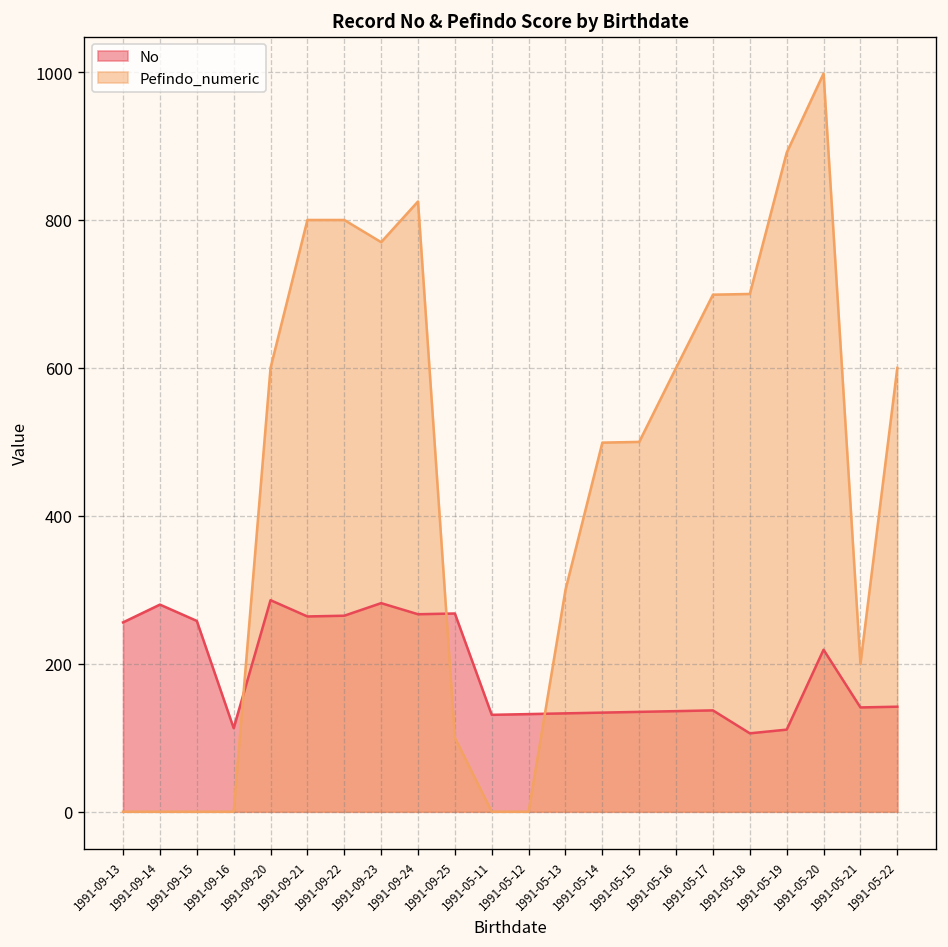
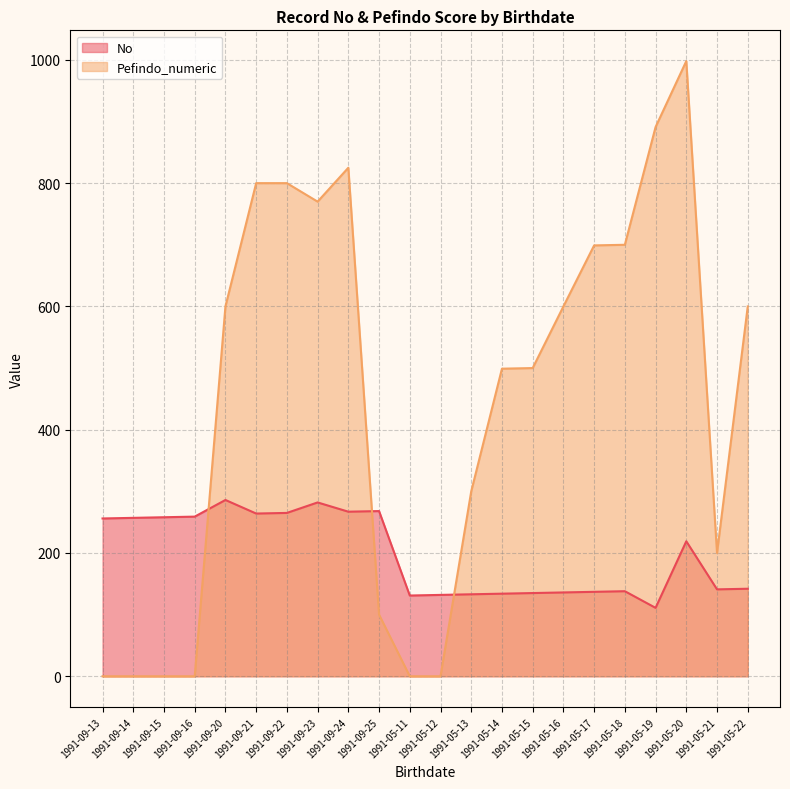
  {
    "No": {
      "1991-09-13": 260,
-     "1991-09-14": 280,
+     "1991-09-14": 260,
      "1991-09-15": 260,
-     "1991-09-16": 110,
+     "1991-09-16": 260,
      "1991-09-20": 290,
      "1991-09-21": 260,
      "1991-09-22": 270,
      "1991-09-23": 280,
      "1991-09-24": 270,
      "1991-09-25": 270,
      "1991-05-11": 130,
      "1991-05-12": 130,
      "1991-05-13": 130,
      "1991-05-14": 130,
      "1991-05-15": 140,
      "1991-05-16": 140,
      "1991-05-17": 140,
-     "1991-05-18": 110,
+     "1991-05-18": 140,
      "1991-05-19": 110,
      "1991-05-20": 220,
      "1991-05-21": 140,
      "1991-05-22": 140
    },
    "Pefindo_numeric": {
      "1991-09-13": 0,
      "1991-09-14": 0,
      "1991-09-15": 0,
      "1991-09-16": 0,
      "1991-09-20": 600,
      "1991-09-21": 800,
      "1991-09-22": 800,
      "1991-09-23": 770,
      "1991-09-24": 830,
      "1991-09-25": 100,
      "1991-05-11": 0,
      "1991-05-12": 0,
      "1991-05-13": 300,
      "1991-05-14": 500,
      "1991-05-15": 500,
      "1991-05-16": 600,
      "1991-05-17": 700,
      "1991-05-18": 700,
      "1991-05-19": 890,
      "1991-05-20": 1000,
      "1991-05-21": 200,
      "1991-05-22": 600
    }
  }
